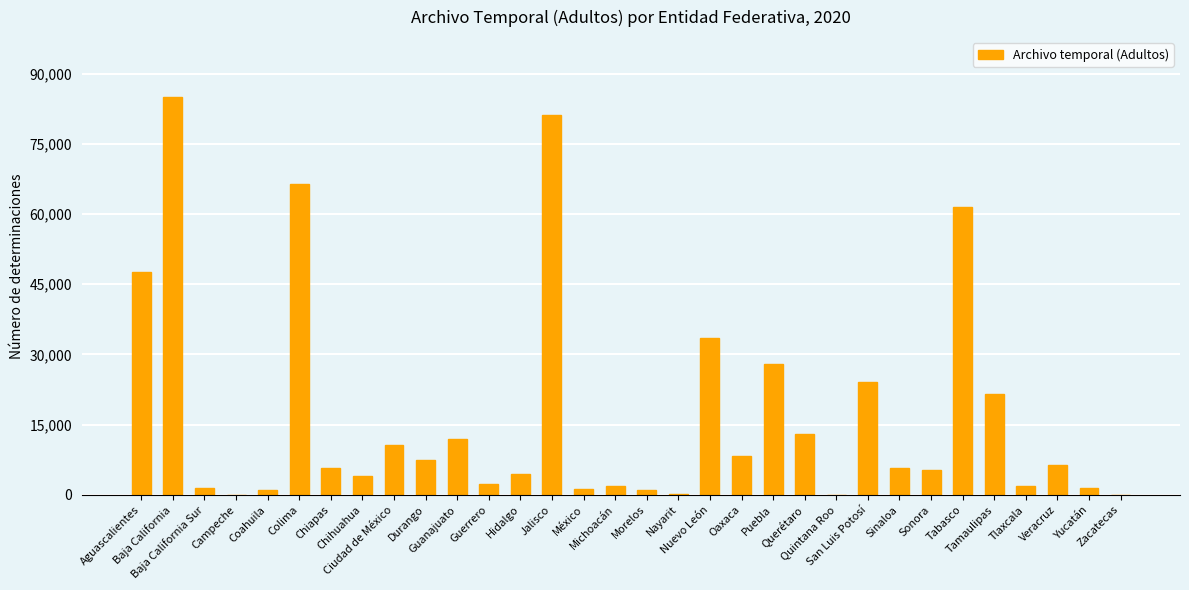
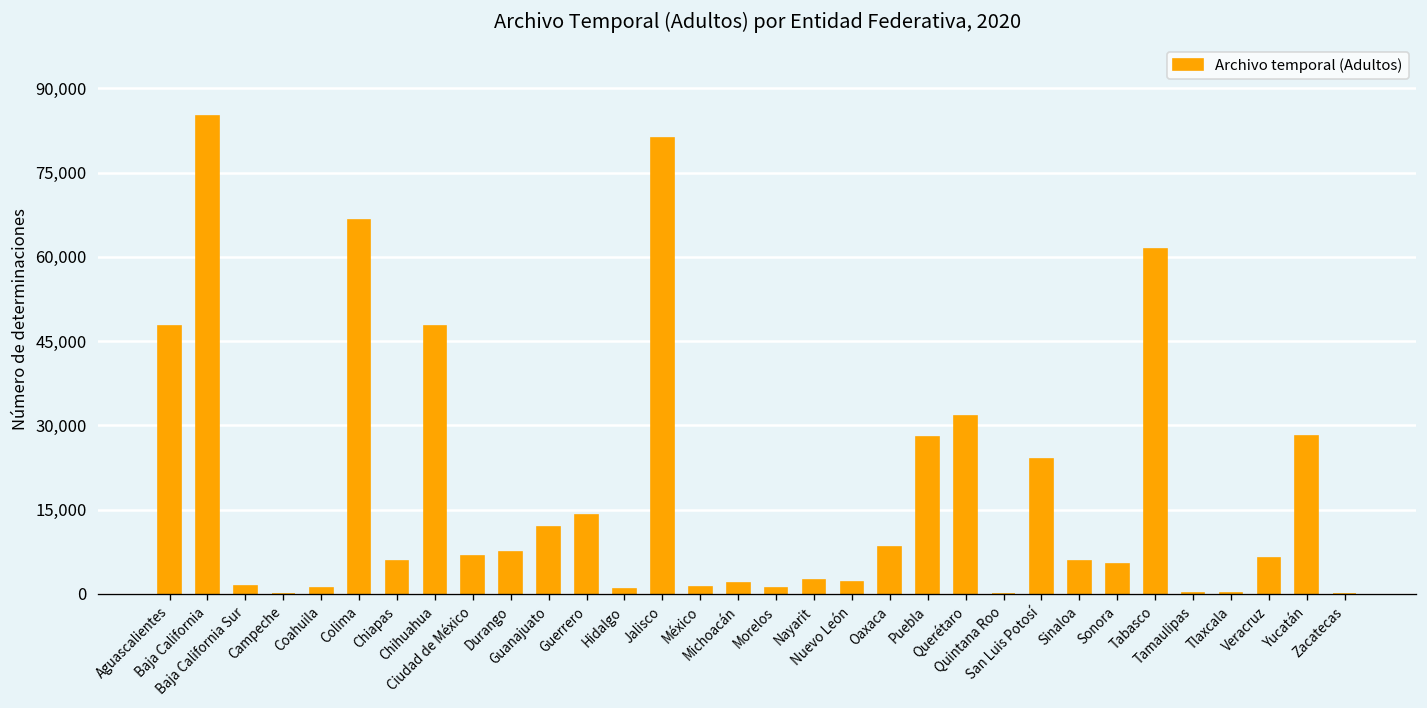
  {
    "Aguascalientes": "48,000",
    "Baja California": "85,000",
    "Baja California Sur": "1,000",
    "Coahuila": "1,000",
    "Colima": "67,000",
    "Chiapas": "6,000",
-   "Chihuahua": "4,000",
-   "Ciudad de México": "11,000",
+   "Chihuahua": "48,000",
+   "Ciudad de México": "7,000",
    "Durango": "7,000",
    "Guanajuato": "12,000",
-   "Guerrero": "2,000",
-   "Hidalgo": "4,000",
+   "Guerrero": "14,000",
+   "Hidalgo": "1,000",
    "Jalisco": "81,000",
    "México": "1,000",
    "Michoacán": "2,000",
    "Morelos": "1,000",
-   "Nayarit": "0",
-   "Nuevo León": "33,000",
+   "Nayarit": "2,000",
+   "Nuevo León": "2,000",
    "Oaxaca": "8,000",
    "Puebla": "28,000",
-   "Querétaro": "13,000",
+   "Querétaro": "32,000",
    "Quintana Roo": "0",
    "San Luis Potosí": "24,000",
    "Sinaloa": "6,000",
    "Sonora": "5,000",
    "Tabasco": "61,000",
-   "Tamaulipas": "21,000",
-   "Tlaxcala": "2,000",
+   "Tamaulipas": "0",
+   "Tlaxcala": "0",
    "Veracruz": "6,000",
-   "Yucatán": "1,000",
+   "Yucatán": "28,000",
    "Zacatecas": "0"
  }
